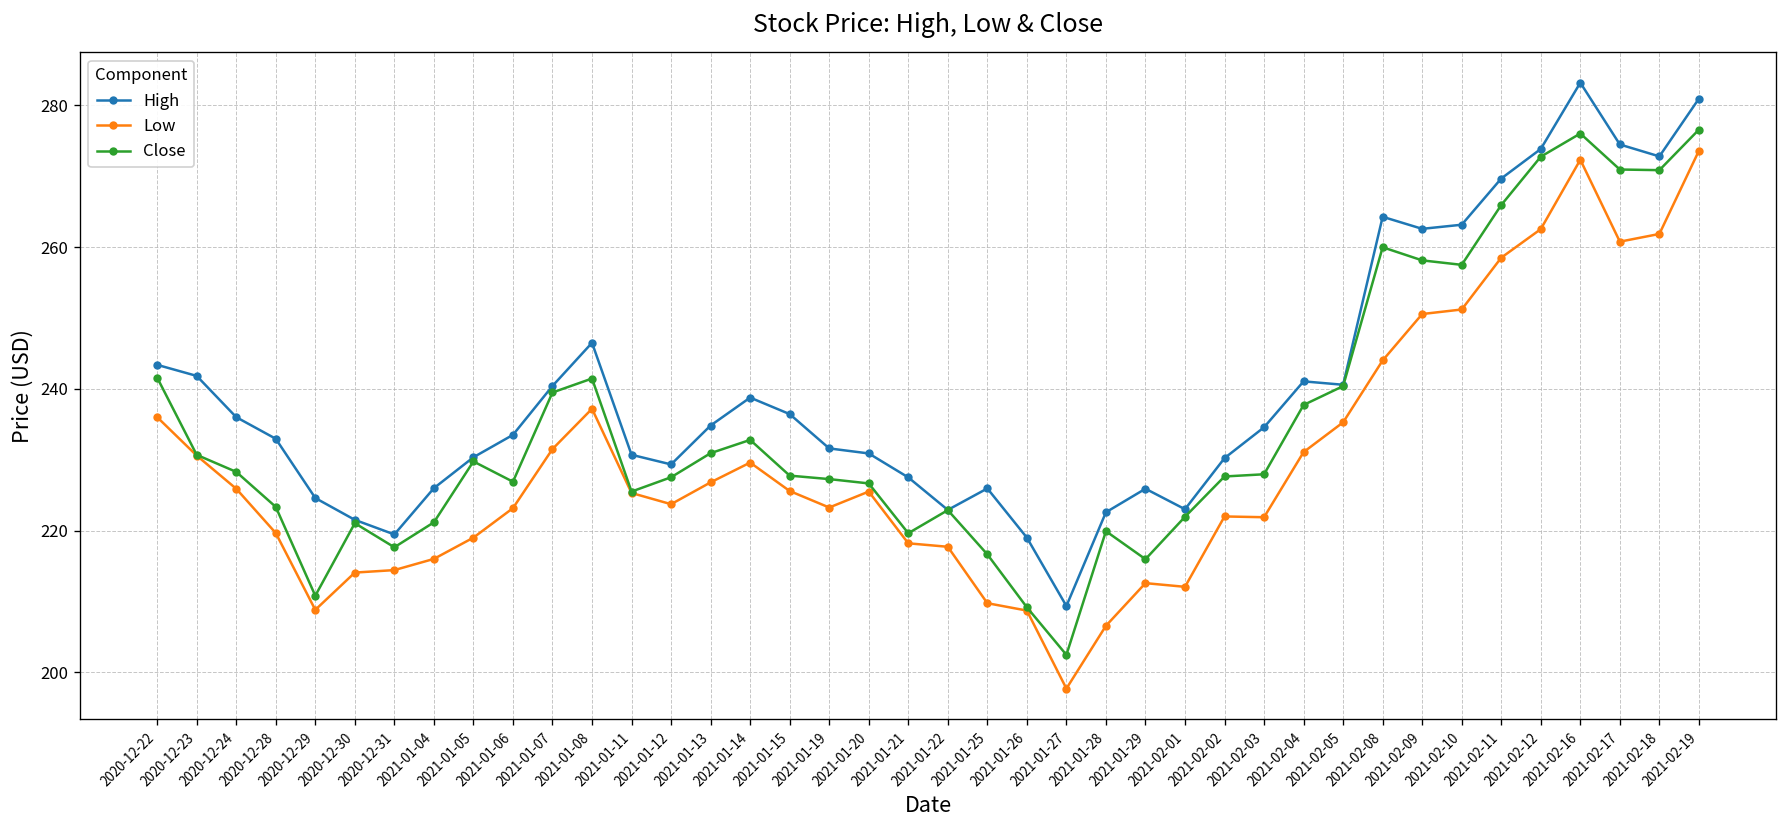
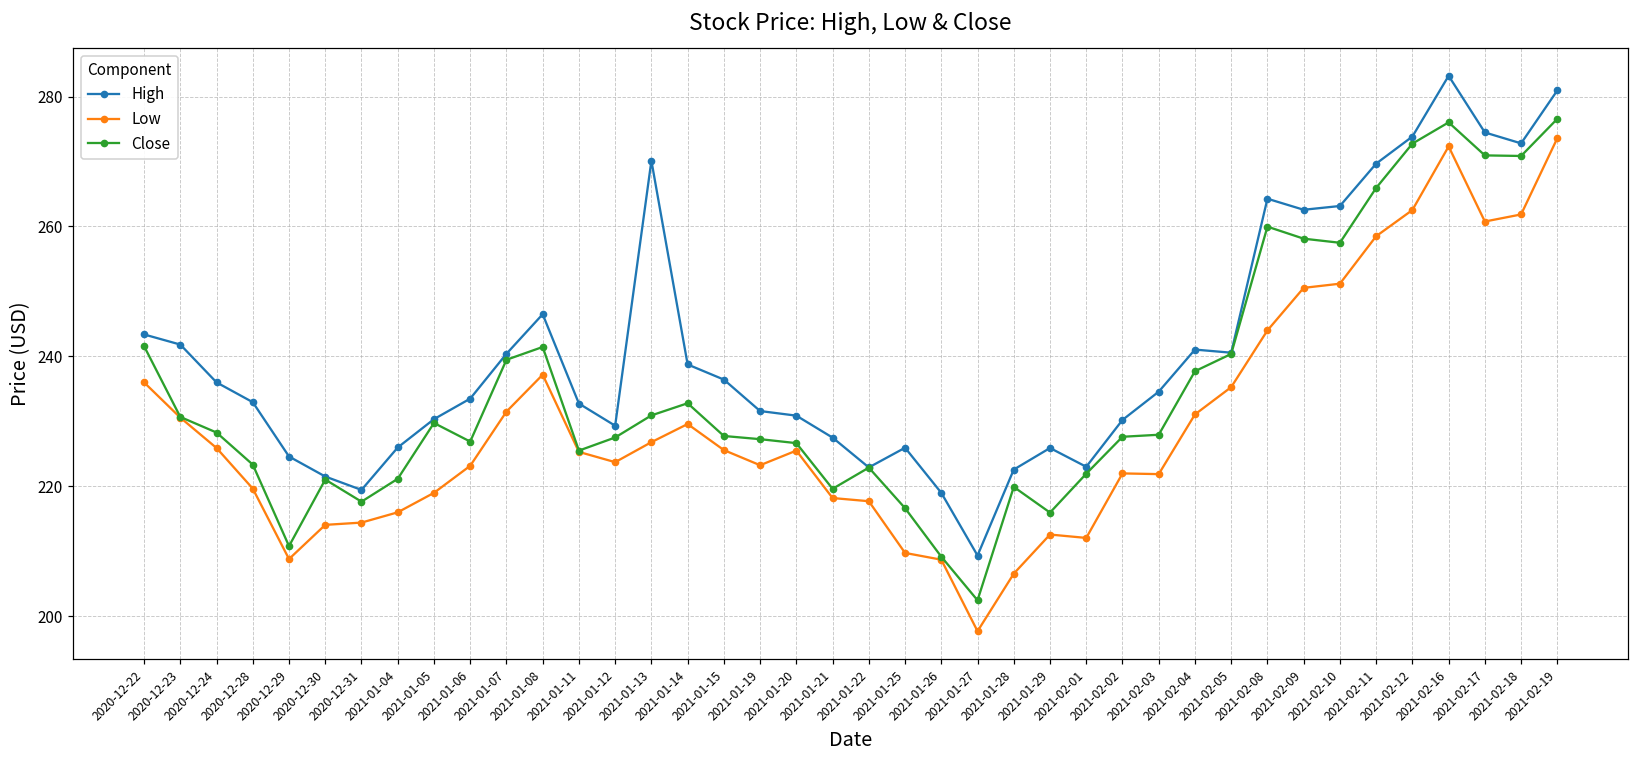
  {
    "High": {
      "2020-12-22": 243,
      "2020-12-23": 242,
      "2020-12-24": 236,
      "2020-12-28": 233,
      "2020-12-29": 225,
      "2020-12-30": 222,
      "2020-12-31": 219,
      "2021-01-04": 226,
      "2021-01-05": 230,
      "2021-01-06": 234,
      "2021-01-07": 240,
      "2021-01-08": 246,
-     "2021-01-11": 231,
+     "2021-01-11": 233,
      "2021-01-12": 229,
-     "2021-01-13": 235,
+     "2021-01-13": 270,
      "2021-01-14": 239,
      "2021-01-15": 236,
      "2021-01-19": 232,
      "2021-01-20": 231,
      "2021-01-21": 228,
      "2021-01-25": 226,
      "2021-01-26": 219,
      "2021-01-27": 209,
      "2021-01-28": 223,
      "2021-01-29": 226,
      "2021-02-01": 223,
      "2021-02-02": 230,
      "2021-02-03": 235,
      "2021-02-04": 241,
      "2021-02-08": 264,
      "2021-02-09": 263,
      "2021-02-10": 263,
      "2021-02-11": 270,
      "2021-02-12": 274,
      "2021-02-16": 283,
      "2021-02-17": 274,
      "2021-02-18": 273,
      "2021-02-19": 281
    },
    "Low": {
      "2020-12-22": 236,
      "2020-12-24": 226,
      "2020-12-28": 220,
      "2020-12-29": 209,
      "2020-12-30": 214,
      "2020-12-31": 214,
      "2021-01-04": 216,
      "2021-01-05": 219,
      "2021-01-06": 223,
      "2021-01-07": 232,
      "2021-01-08": 237,
      "2021-01-12": 224,
      "2021-01-13": 227,
      "2021-01-14": 230,
      "2021-01-15": 226,
      "2021-01-19": 223,
      "2021-01-20": 226,
      "2021-01-21": 218,
      "2021-01-22": 218,
      "2021-01-25": 210,
      "2021-01-26": 209,
      "2021-01-27": 198,
      "2021-01-28": 207,
      "2021-01-29": 213,
      "2021-02-01": 212,
      "2021-02-02": 222,
      "2021-02-03": 222,
      "2021-02-04": 231,
      "2021-02-05": 235,
      "2021-02-08": 244,
      "2021-02-09": 251,
      "2021-02-10": 251,
      "2021-02-11": 259,
      "2021-02-12": 263,
      "2021-02-16": 272,
      "2021-02-17": 261,
      "2021-02-18": 262,
      "2021-02-19": 274
    },
    "Close": {
      "2020-12-22": 242,
      "2020-12-24": 228,
      "2020-12-28": 223,
      "2020-12-29": 211,
      "2020-12-30": 221,
      "2020-12-31": 218,
      "2021-01-04": 221,
      "2021-01-05": 230,
      "2021-01-06": 227,
      "2021-01-07": 239,
      "2021-01-08": 241,
      "2021-01-12": 228,
      "2021-01-13": 231,
      "2021-01-14": 233,
      "2021-01-15": 228,
      "2021-01-19": 227,
      "2021-01-20": 227,
      "2021-01-21": 220,
      "2021-01-25": 217,
      "2021-01-26": 209,
      "2021-01-27": 202,
      "2021-01-28": 220,
      "2021-01-29": 216,
      "2021-02-01": 222,
      "2021-02-02": 228,
      "2021-02-03": 228,
      "2021-02-04": 238,
      "2021-02-08": 260,
      "2021-02-09": 258,
      "2021-02-10": 257,
      "2021-02-11": 266,
      "2021-02-12": 273,
      "2021-02-16": 276,
      "2021-02-17": 271,
      "2021-02-18": 271,
      "2021-02-19": 277
    }
  }
